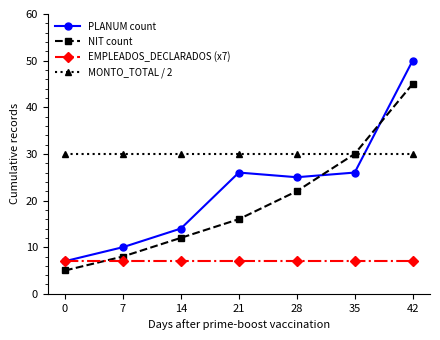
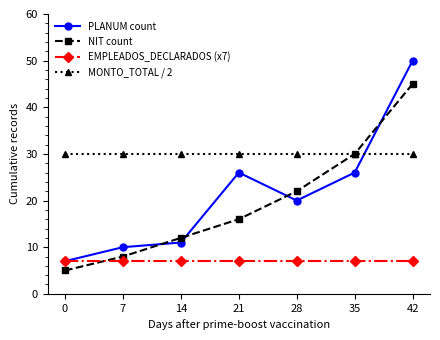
  {
    "PLANUM count": {
      "7": 10,
-     "14": 14,
+     "14": 11,
      "21": 26,
-     "28": 25,
+     "28": 20,
      "35": 26,
      "42": 50
    },
    "EMPLEADOS_DECLARADOS (x7)": {
      "7": 7,
      "14": 7,
      "21": 7,
      "28": 7,
      "35": 7,
      "42": 7
    }
  }
